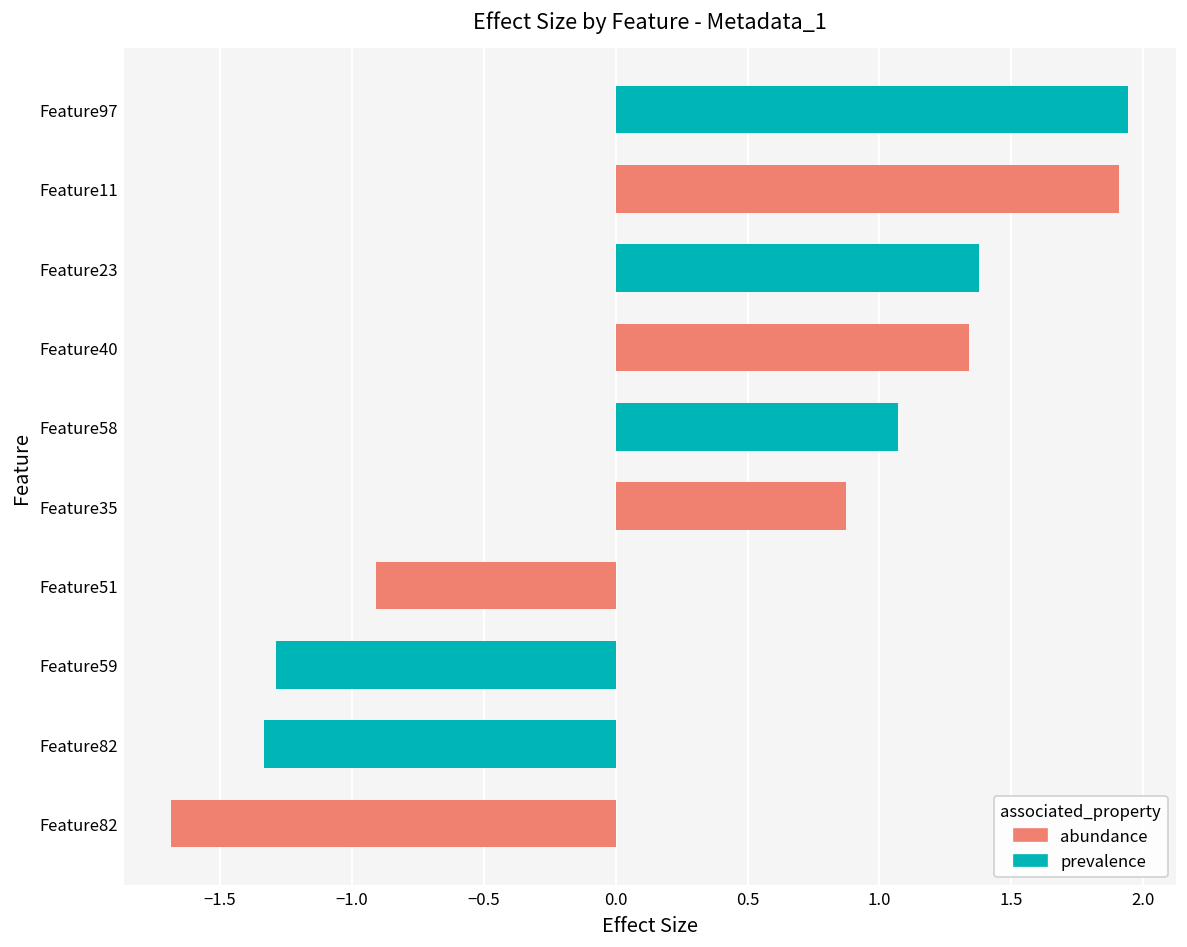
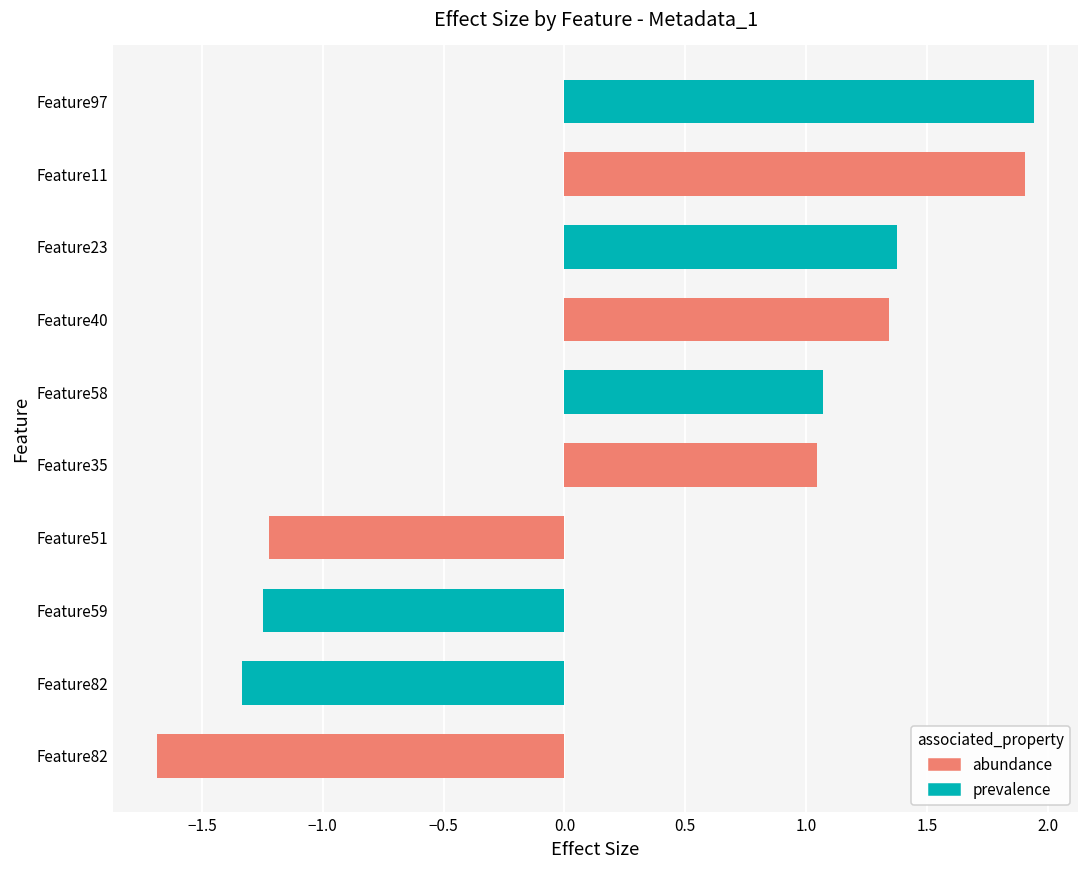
  {
    "Feature97": 1.94,
    "Feature11": 1.91,
    "Feature23": 1.38,
    "Feature40": 1.34,
    "Feature58": 1.07,
-   "Feature35": 0.87,
-   "Feature51": -0.91,
-   "Feature59": -1.29
+   "Feature35": 1.05,
+   "Feature51": -1.22,
+   "Feature59": -1.25
  }
